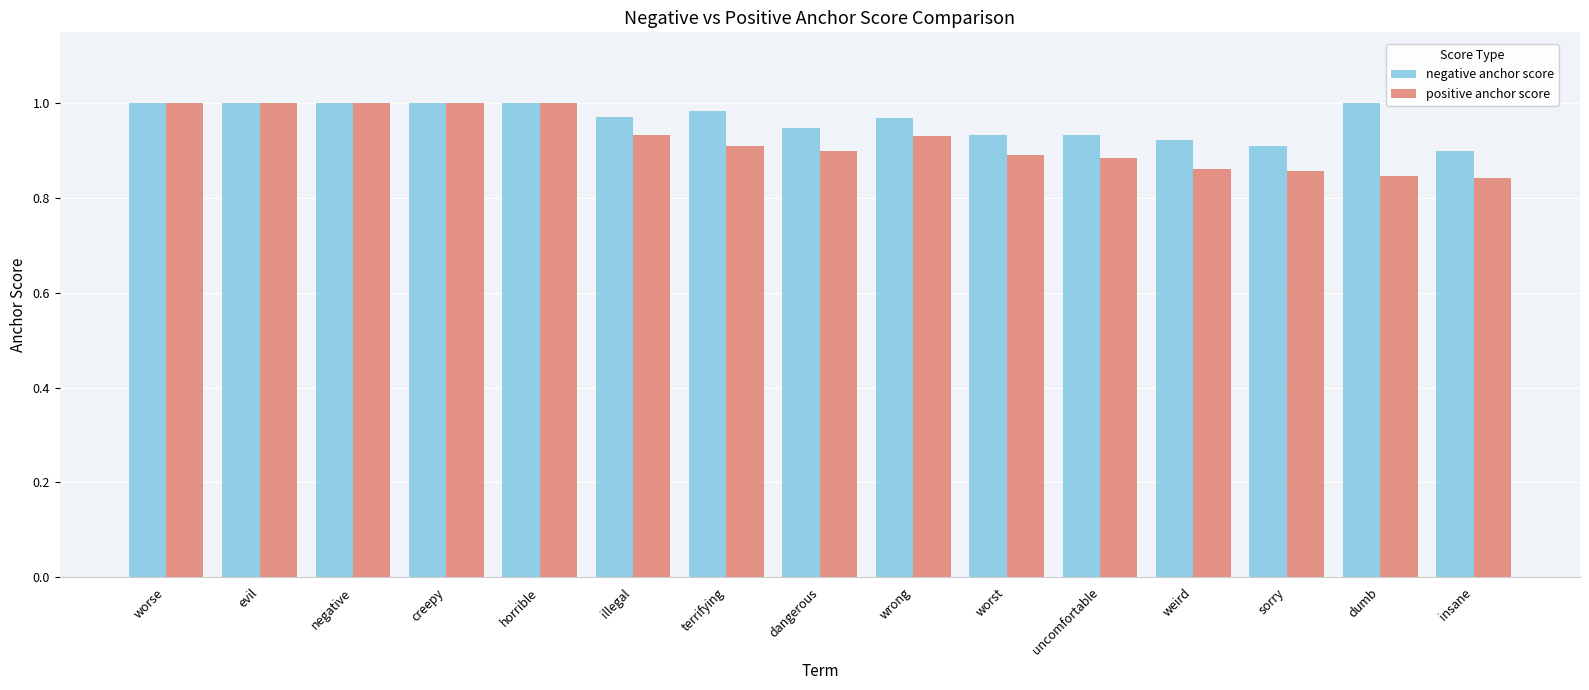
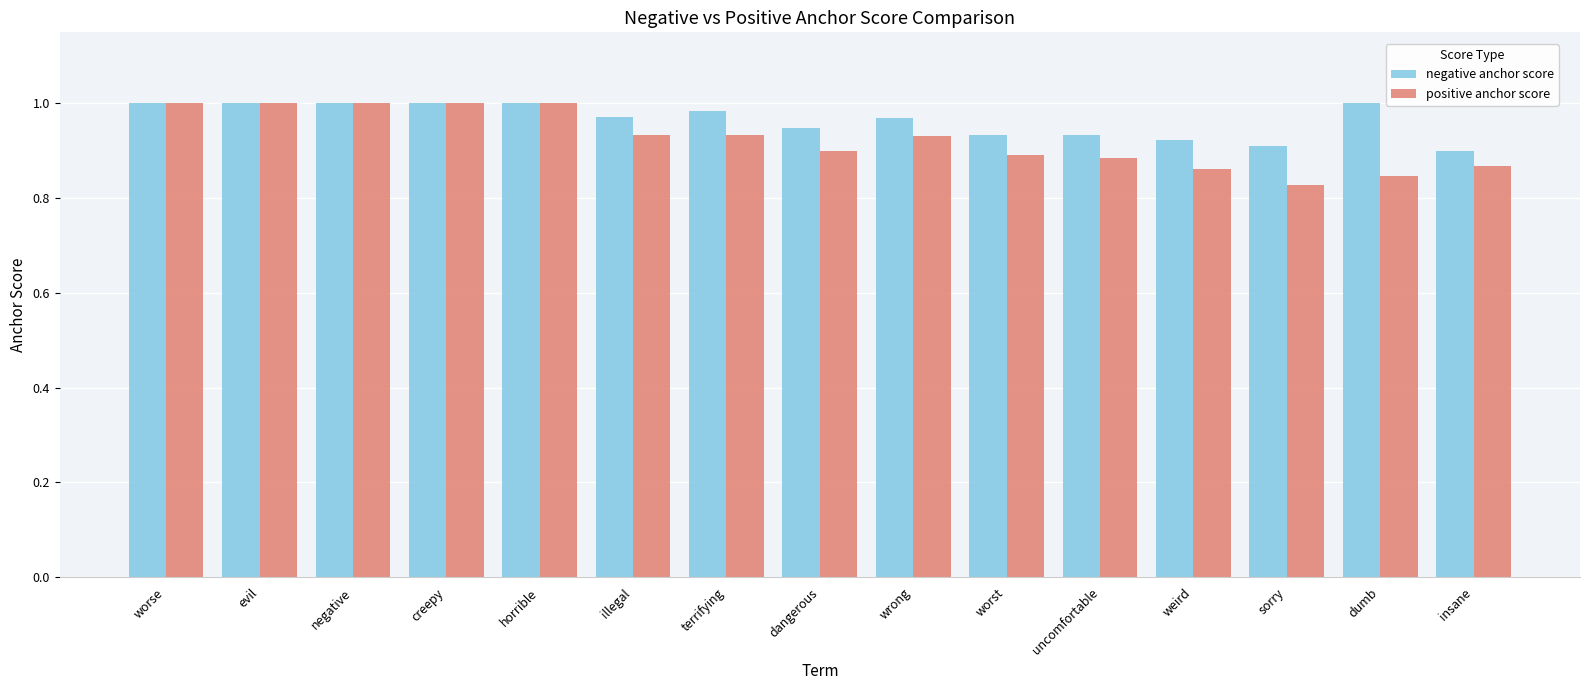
  {
    "negative anchor score": {
      "worse": 1.00,
      "evil": 1.00,
      "negative": 1.00,
      "creepy": 1.00,
      "horrible": 1.00,
      "illegal": 0.97,
      "terrifying": 0.98,
      "dangerous": 0.95,
      "wrong": 0.97,
      "worst": 0.93,
      "uncomfortable": 0.93,
      "weird": 0.92,
      "sorry": 0.91,
      "dumb": 1.00,
      "insane": 0.90
    },
    "positive anchor score": {
      "worse": 1.00,
      "evil": 1.00,
      "negative": 1.00,
      "creepy": 1.00,
      "horrible": 1.00,
      "illegal": 0.93,
-     "terrifying": 0.91,
+     "terrifying": 0.93,
      "dangerous": 0.90,
      "wrong": 0.93,
      "worst": 0.89,
      "uncomfortable": 0.88,
      "weird": 0.86,
-     "sorry": 0.86,
+     "sorry": 0.83,
      "dumb": 0.85,
-     "insane": 0.84
+     "insane": 0.87
    }
  }
